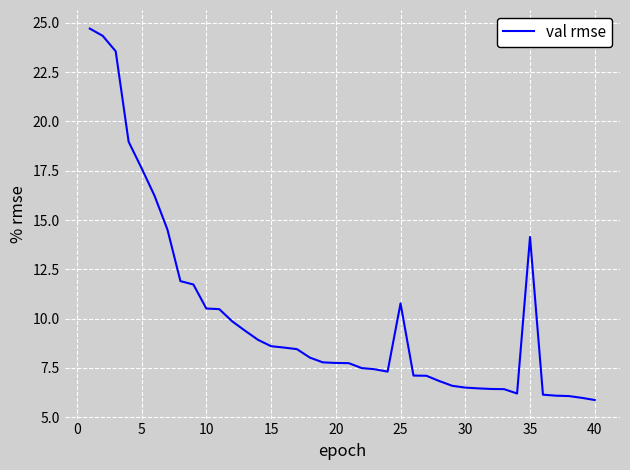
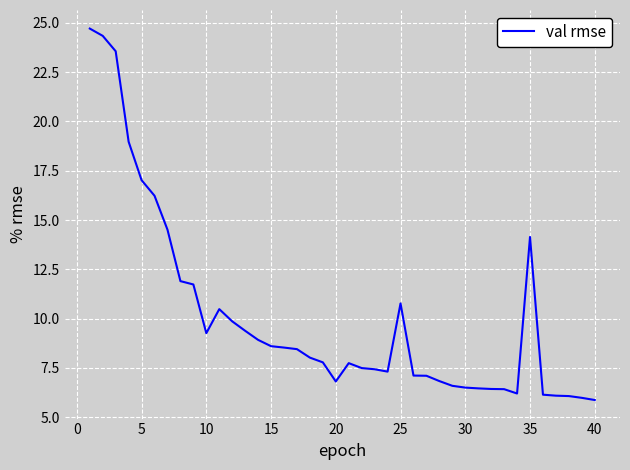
  {
-   "5": 17.6,
-   "10": 10.5,
+   "5": 17.0,
+   "10": 9.3,
    "15": 8.6,
-   "20": 7.8,
+   "20": 6.8,
    "25": 10.8,
    "30": 6.5,
    "35": 14.1,
    "40": 5.9
  }
